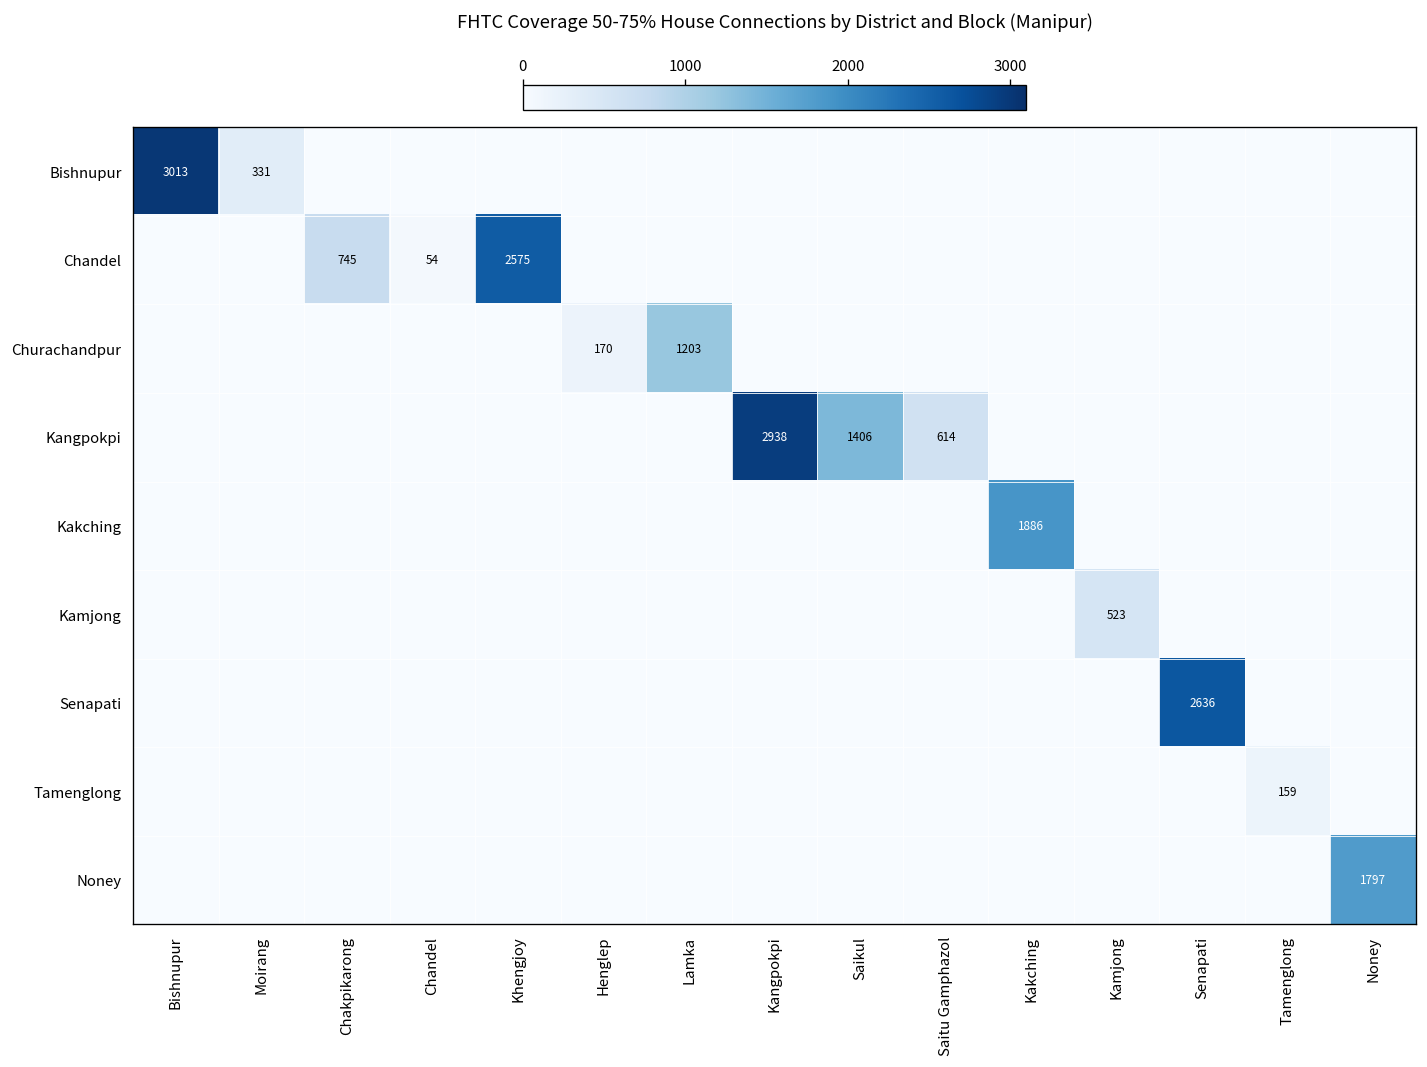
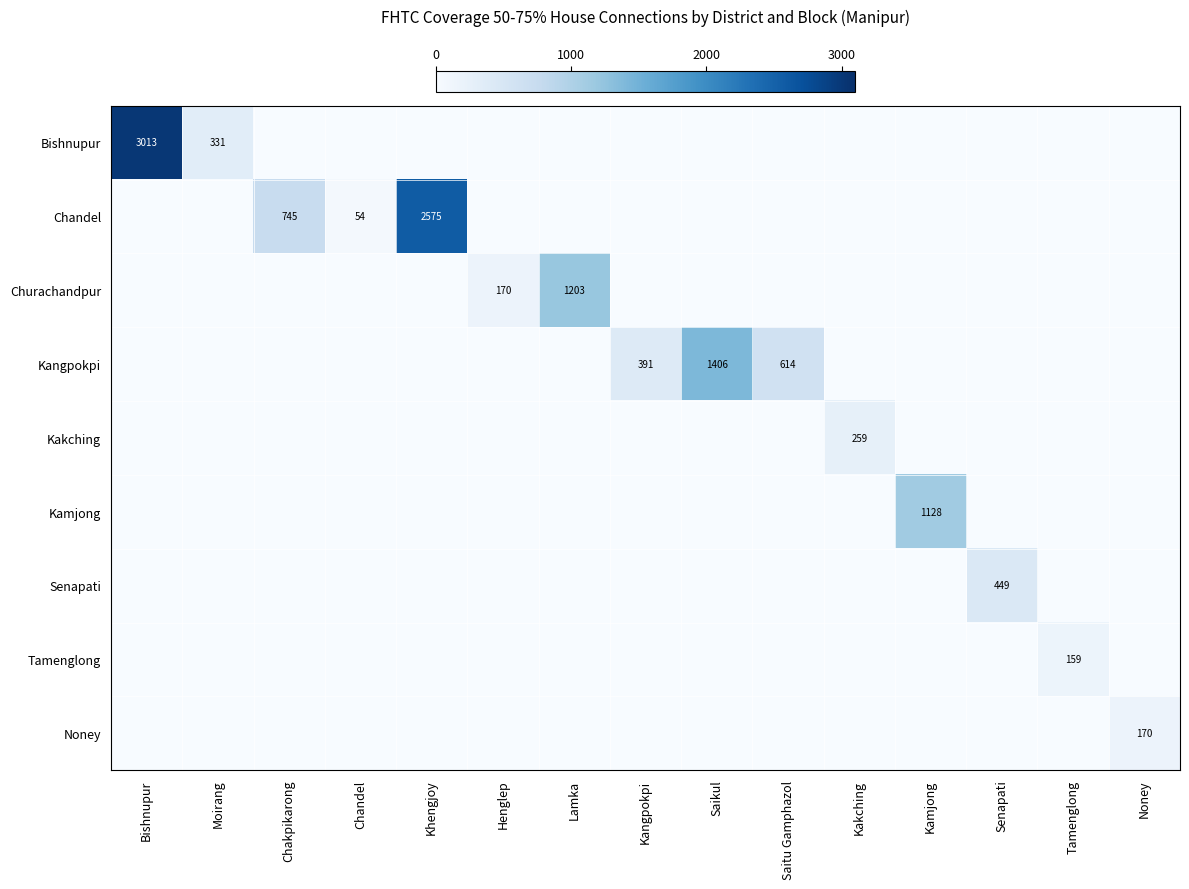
  {
    "Bishnupur": {
      "Bishnupur": 3013,
      "Moirang": 331
    },
    "Chandel": {
      "Chakpikarong": 745,
      "Chandel": 54,
      "Khengjoy": 2575
    },
    "Churachandpur": {
      "Henglep": 170,
      "Lamka": 1203
    },
    "Kangpokpi": {
-     "Kangpokpi": 2938,
+     "Kangpokpi": 391,
      "Saikul": 1406,
      "Saitu Gamphazol": 614
    },
    "Kakching": {
-     "Kakching": 1886
+     "Kakching": 259
    },
    "Kamjong": {
-     "Kamjong": 523
+     "Kamjong": 1128
    },
    "Senapati": {
-     "Senapati": 2636
+     "Senapati": 449
    },
    "Tamenglong": {
      "Tamenglong": 159
    },
    "Noney": {
-     "Noney": 1797
+     "Noney": 170
    }
  }
